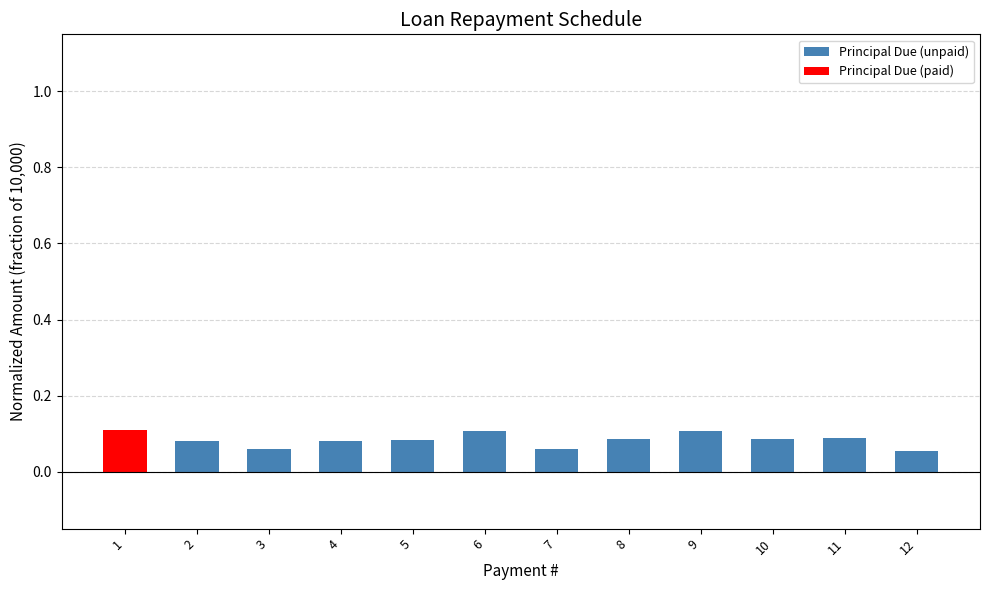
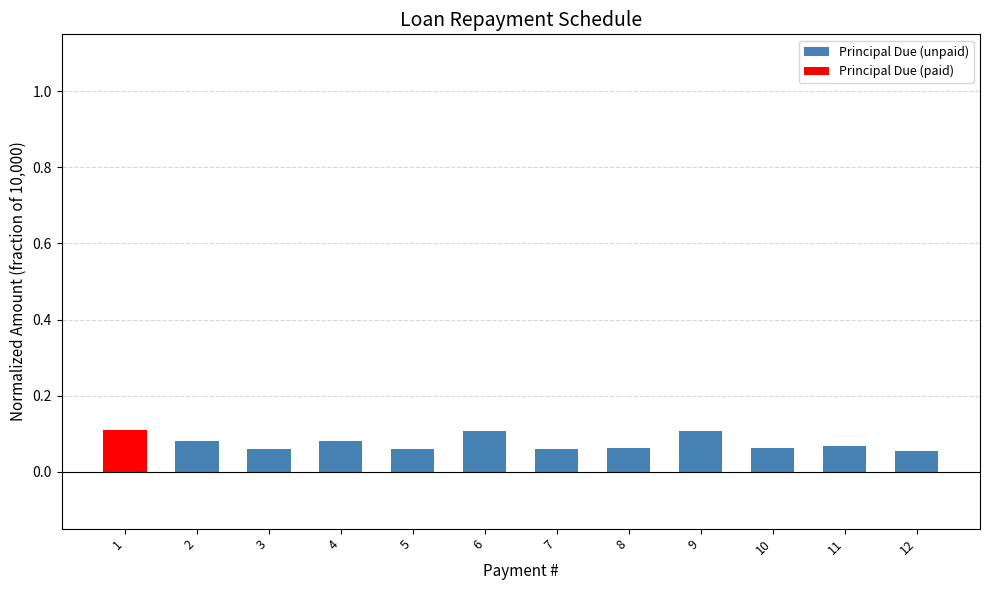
  {
    "1": 0.11,
    "2": 0.08,
    "3": 0.06,
    "4": 0.08,
-   "5": 0.08,
+   "5": 0.06,
    "6": 0.11,
    "7": 0.06,
-   "8": 0.08,
+   "8": 0.06,
    "9": 0.11,
-   "10": 0.09,
-   "11": 0.09,
+   "10": 0.06,
+   "11": 0.07,
    "12": 0.05
  }
